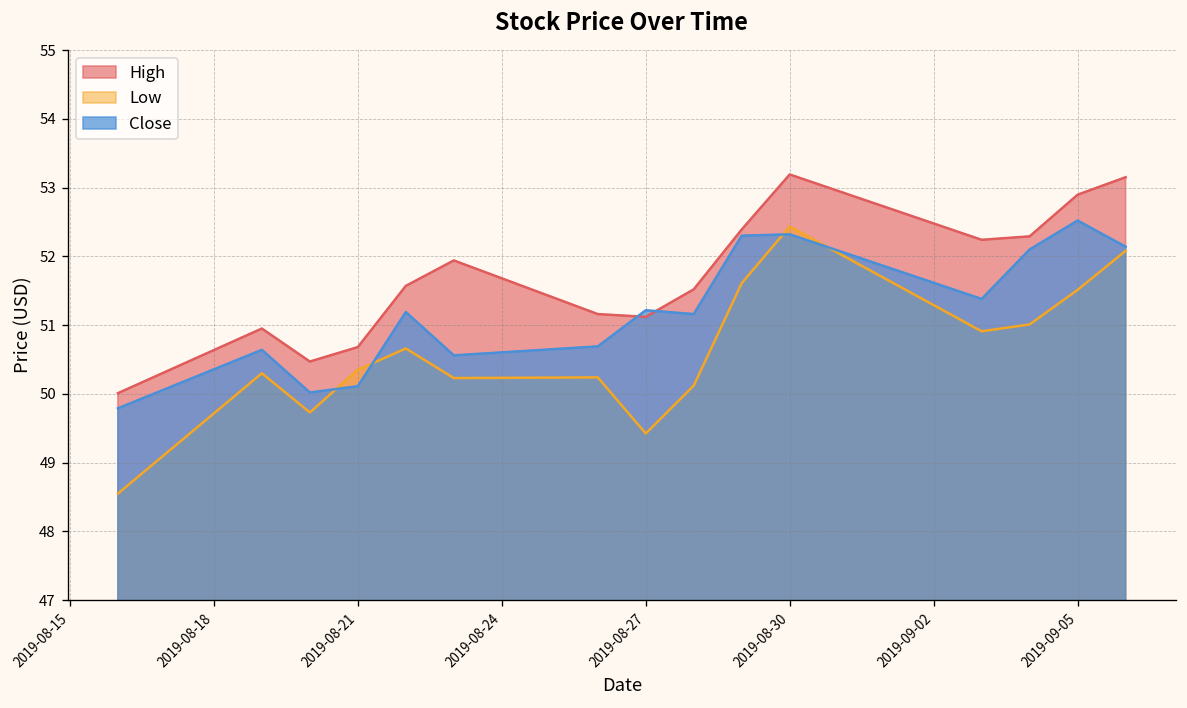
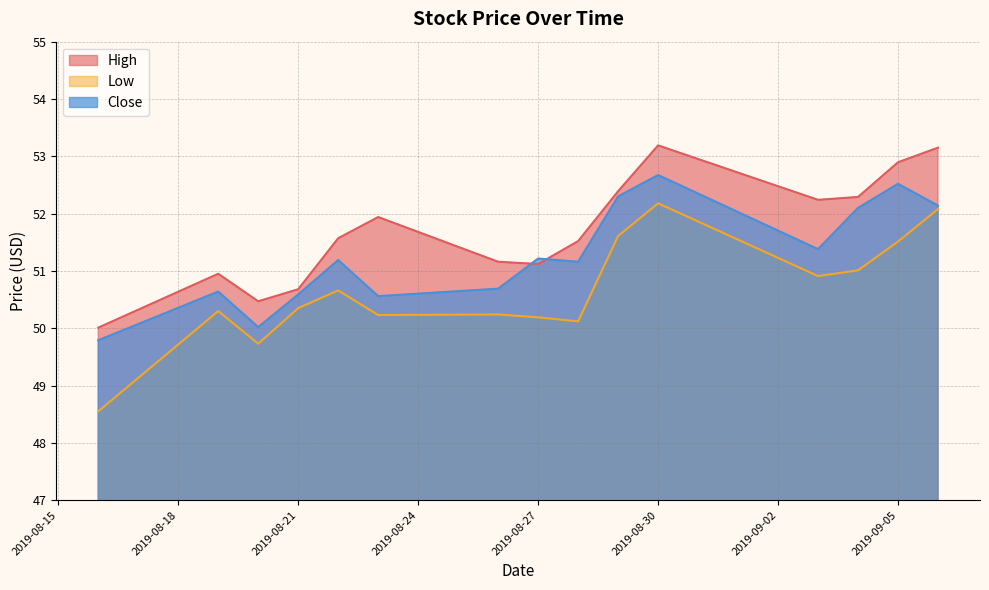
  {
    "High": {
      "2019-08-21": 50.7,
      "2019-08-27": 51.1,
      "2019-08-30": 53.2,
      "2019-09-05": 52.9
    },
    "Low": {
      "2019-08-21": 50.3,
-     "2019-08-27": 49.4,
-     "2019-08-30": 52.4,
+     "2019-08-27": 50.2,
+     "2019-08-30": 52.2,
      "2019-09-05": 51.5
    },
    "Close": {
-     "2019-08-21": 50.1,
+     "2019-08-21": 50.6,
      "2019-08-27": 51.2,
-     "2019-08-30": 52.3,
+     "2019-08-30": 52.7,
      "2019-09-05": 52.5
    }
  }
